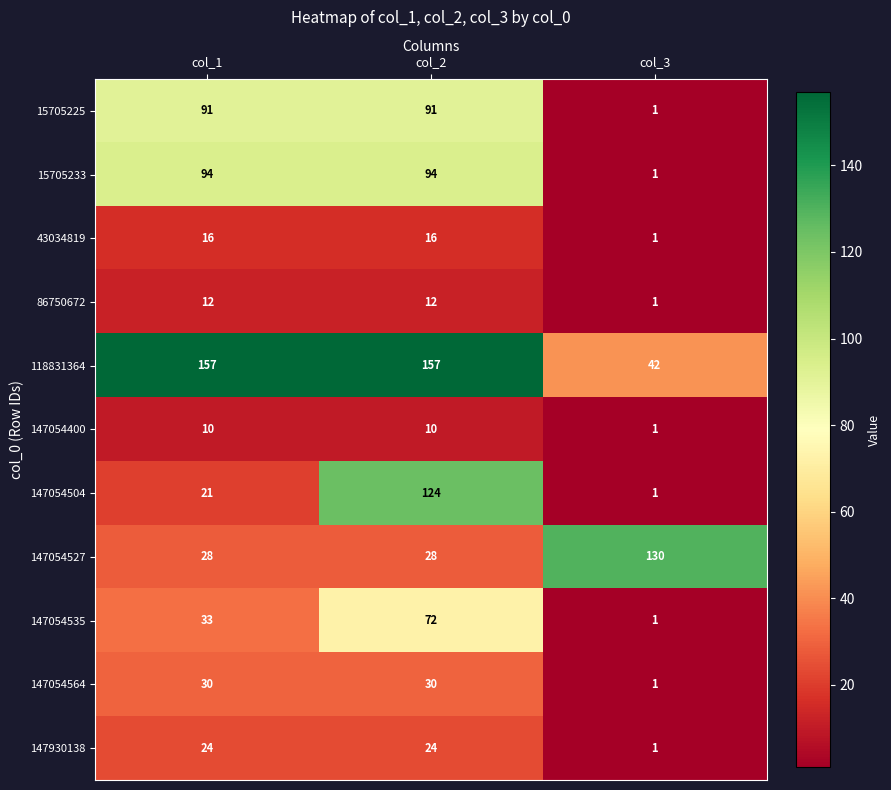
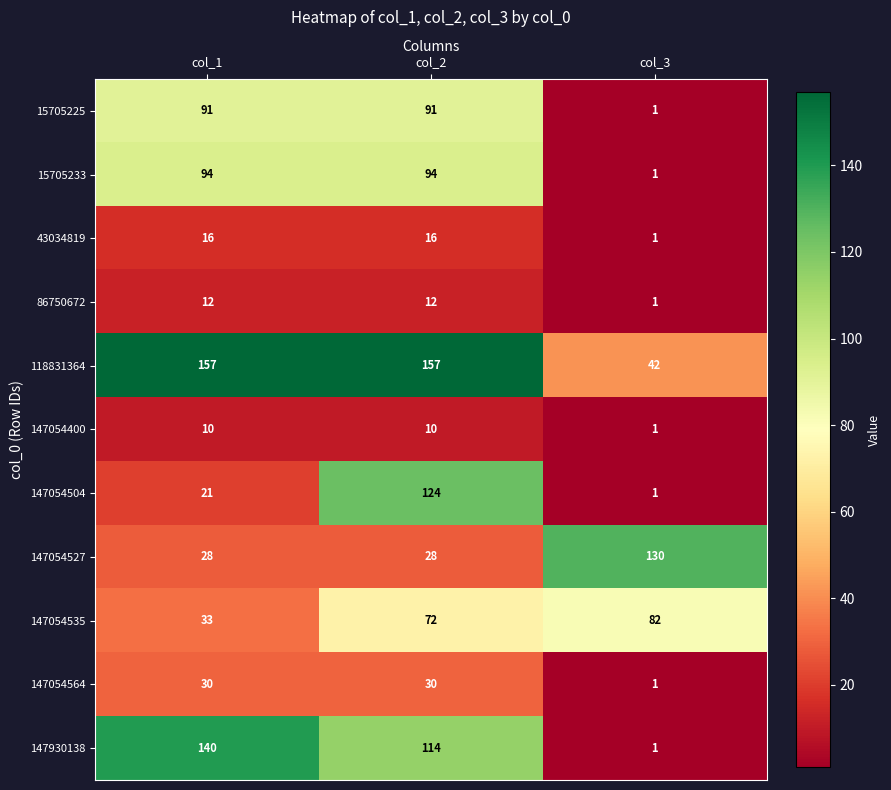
  {
    "15705225": {
      "col_1": 91,
      "col_2": 91,
      "col_3": 1
    },
    "15705233": {
      "col_1": 94,
      "col_2": 94,
      "col_3": 1
    },
    "43034819": {
      "col_1": 16,
      "col_2": 16,
      "col_3": 1
    },
    "86750672": {
      "col_1": 12,
      "col_2": 12,
      "col_3": 1
    },
    "118831364": {
      "col_1": 157,
      "col_2": 157,
      "col_3": 42
    },
    "147054400": {
      "col_1": 10,
      "col_2": 10,
      "col_3": 1
    },
    "147054504": {
      "col_1": 21,
      "col_2": 124,
      "col_3": 1
    },
    "147054527": {
      "col_1": 28,
      "col_2": 28,
      "col_3": 130
    },
    "147054535": {
      "col_1": 33,
      "col_2": 72,
-     "col_3": 1
+     "col_3": 82
    },
    "147054564": {
      "col_1": 30,
      "col_2": 30,
      "col_3": 1
    },
    "147930138": {
-     "col_1": 24,
-     "col_2": 24,
+     "col_1": 140,
+     "col_2": 114,
      "col_3": 1
    }
  }
